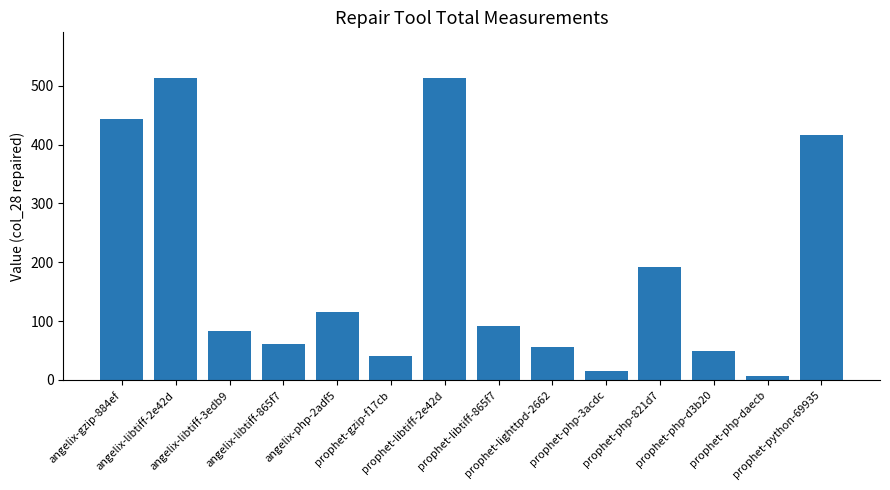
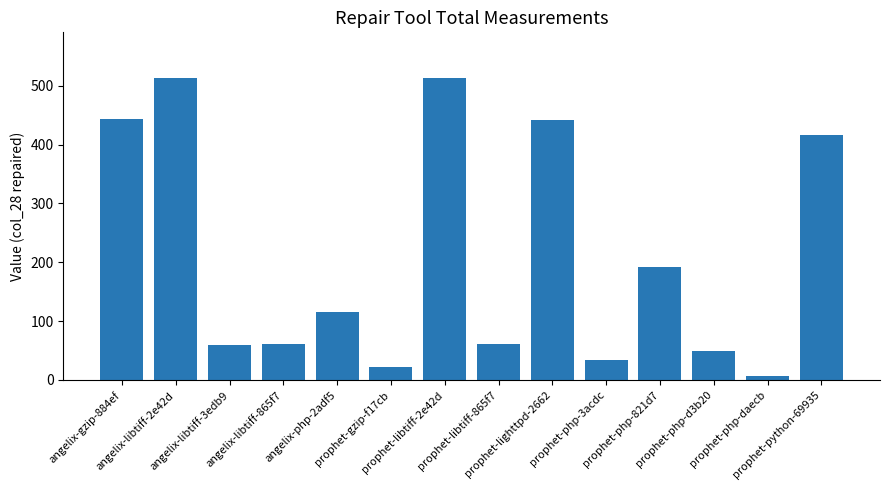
  {
    "angelix-gzip-884ef": 440,
    "angelix-libtiff-2e42d": 510,
-   "angelix-libtiff-3edb9": 80,
+   "angelix-libtiff-3edb9": 60,
    "angelix-libtiff-865f7": 60,
    "angelix-php-2adf5": 120,
-   "prophet-gzip-f17cb": 40,
+   "prophet-gzip-f17cb": 20,
    "prophet-libtiff-2e42d": 510,
-   "prophet-libtiff-865f7": 90,
-   "prophet-lighttpd-2662": 60,
-   "prophet-php-3acdc": 20,
+   "prophet-libtiff-865f7": 60,
+   "prophet-lighttpd-2662": 440,
+   "prophet-php-3acdc": 30,
    "prophet-php-821d7": 190,
    "prophet-php-d3b20": 50,
    "prophet-php-daecb": 10,
    "prophet-python-69935": 420
  }
